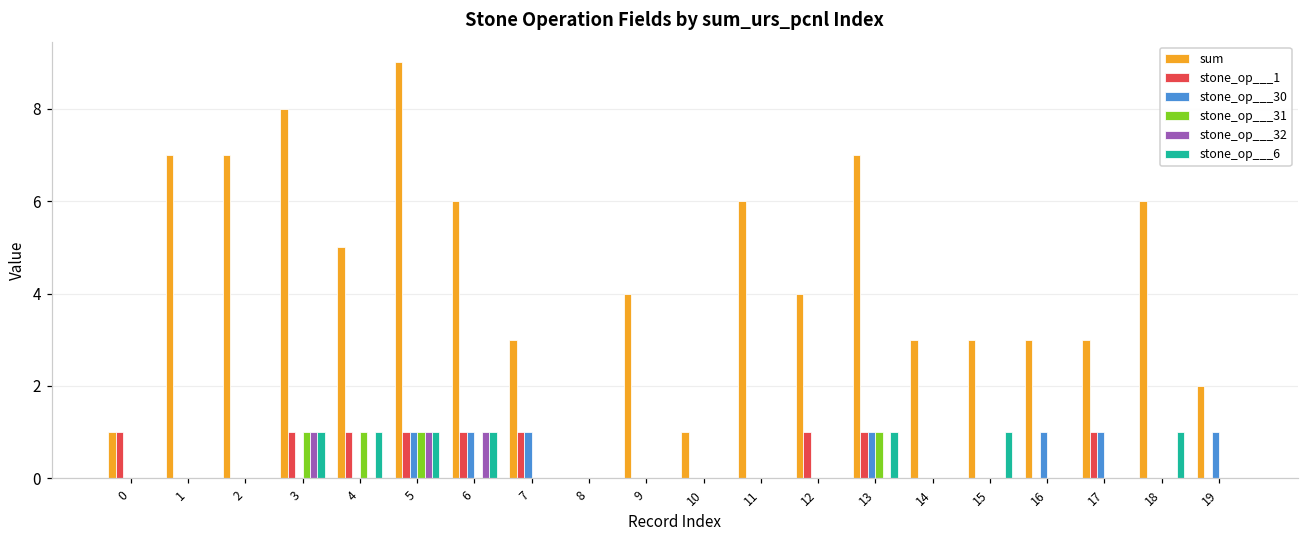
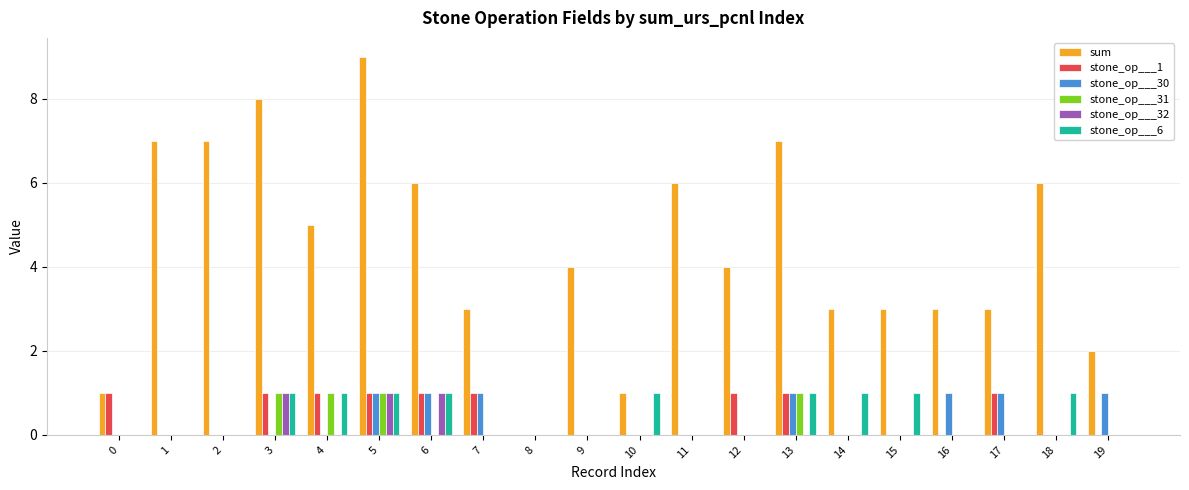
  {
    "sum": {
      "0": 1,
      "1": 7,
      "2": 7,
      "3": 8,
      "4": 5,
      "5": 9,
      "6": 6,
      "7": 3,
      "8": 0,
      "9": 4,
      "10": 1,
      "11": 6,
      "12": 4,
      "13": 7,
      "14": 3,
      "15": 3,
      "16": 3,
      "17": 3,
      "18": 6,
      "19": 2
    },
    "stone_op___1": {
      "0": 1,
      "1": 0,
      "2": 0,
      "3": 1,
      "4": 1,
      "5": 1,
      "6": 1,
      "7": 1,
      "8": 0,
      "9": 0,
      "10": 0,
      "11": 0,
      "12": 1,
      "13": 1,
      "14": 0,
      "15": 0,
      "16": 0,
      "17": 1,
      "18": 0,
      "19": 0
    },
    "stone_op___30": {
      "0": 0,
      "1": 0,
      "2": 0,
      "3": 0,
      "4": 0,
      "5": 1,
      "6": 1,
      "7": 1,
      "8": 0,
      "9": 0,
      "10": 0,
      "11": 0,
      "12": 0,
      "13": 1,
      "14": 0,
      "15": 0,
      "16": 1,
      "17": 1,
      "18": 0,
      "19": 1
    },
    "stone_op___31": {
      "0": 0,
      "1": 0,
      "2": 0,
      "3": 1,
      "4": 1,
      "5": 1,
      "6": 0,
      "7": 0,
      "8": 0,
      "9": 0,
      "10": 0,
      "11": 0,
      "12": 0,
      "13": 1,
      "14": 0,
      "15": 0,
      "16": 0,
      "17": 0,
      "18": 0,
      "19": 0
    },
    "stone_op___32": {
      "0": 0,
      "1": 0,
      "2": 0,
      "3": 1,
      "4": 0,
      "5": 1,
      "6": 1,
      "7": 0,
      "8": 0,
      "9": 0,
      "10": 0,
      "11": 0,
      "12": 0,
      "13": 0,
      "14": 0,
      "15": 0,
      "16": 0,
      "17": 0,
      "18": 0,
      "19": 0
    },
    "stone_op___6": {
      "0": 0,
      "1": 0,
      "2": 0,
      "3": 1,
      "4": 1,
      "5": 1,
      "6": 1,
      "7": 0,
      "8": 0,
      "9": 0,
-     "10": 0,
+     "10": 1,
      "11": 0,
      "12": 0,
      "13": 1,
-     "14": 0,
+     "14": 1,
      "15": 1,
      "16": 0,
      "17": 0,
      "18": 1,
      "19": 0
    }
  }
